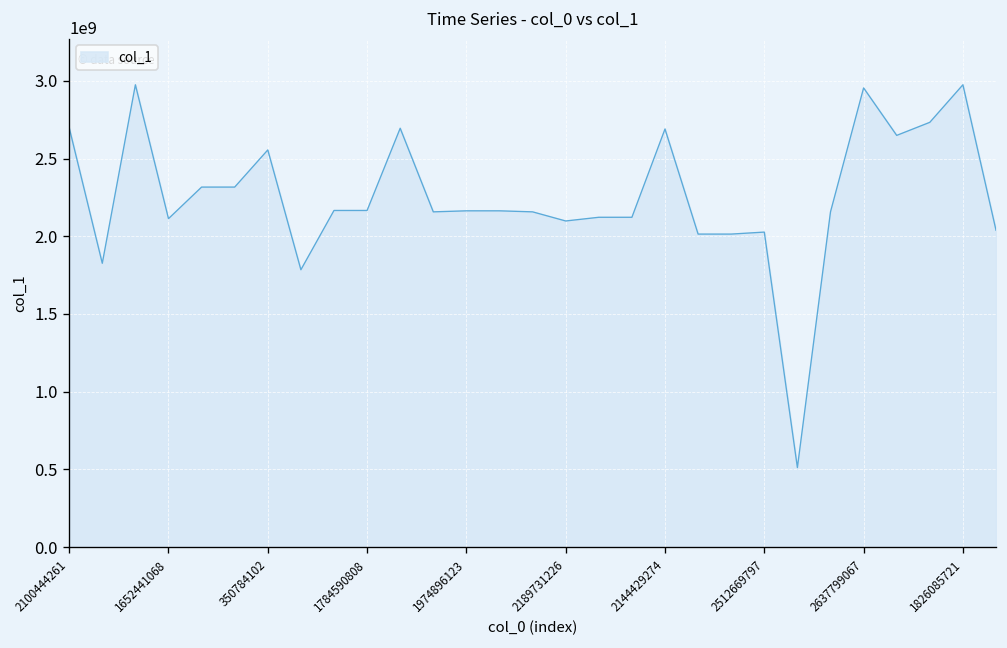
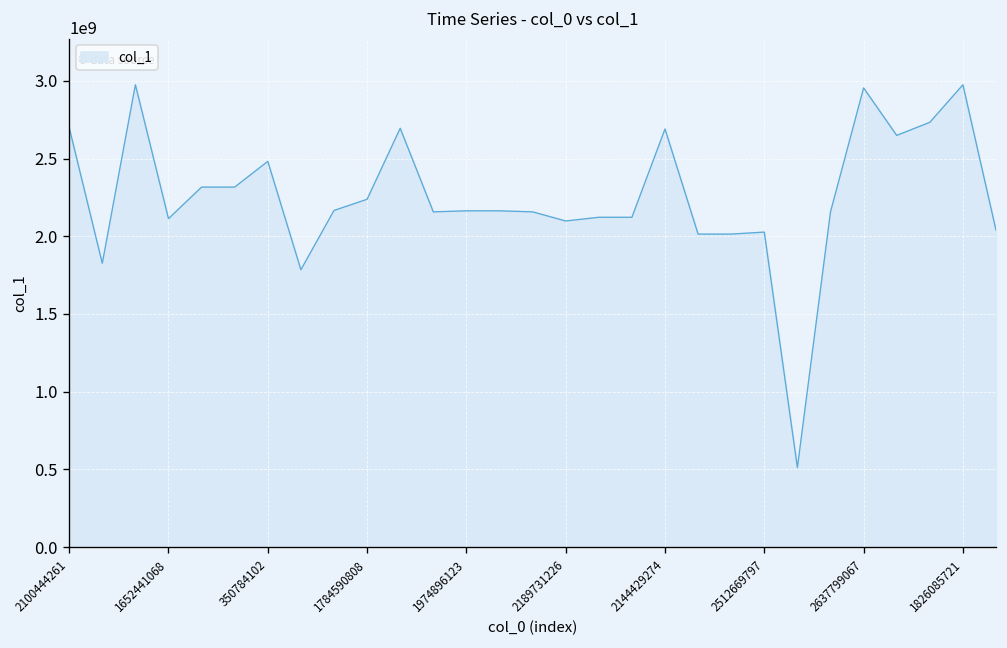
  {
-   "350784102": 2560000000,
-   "1784590808": 2170000000,
+   "350784102": 2480000000,
+   "1784590808": 2240000000,
    "2512669797": 2030000000,
    "2637799067": 2950000000,
    "1826085721": 2970000000
  }
